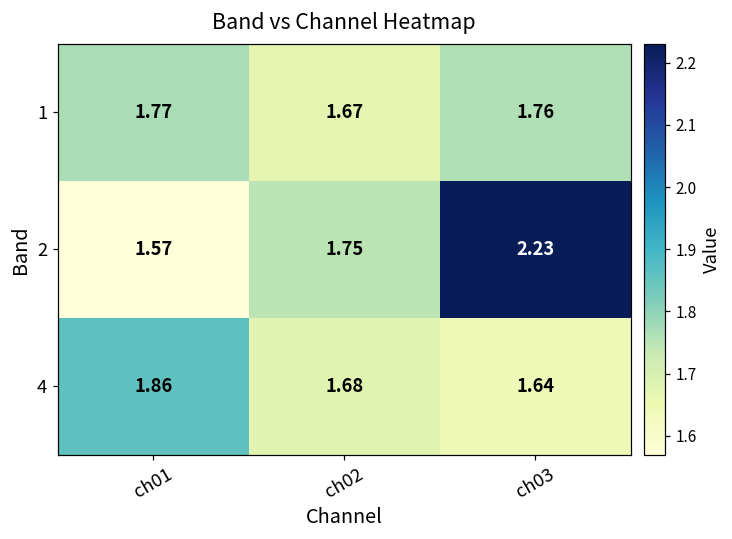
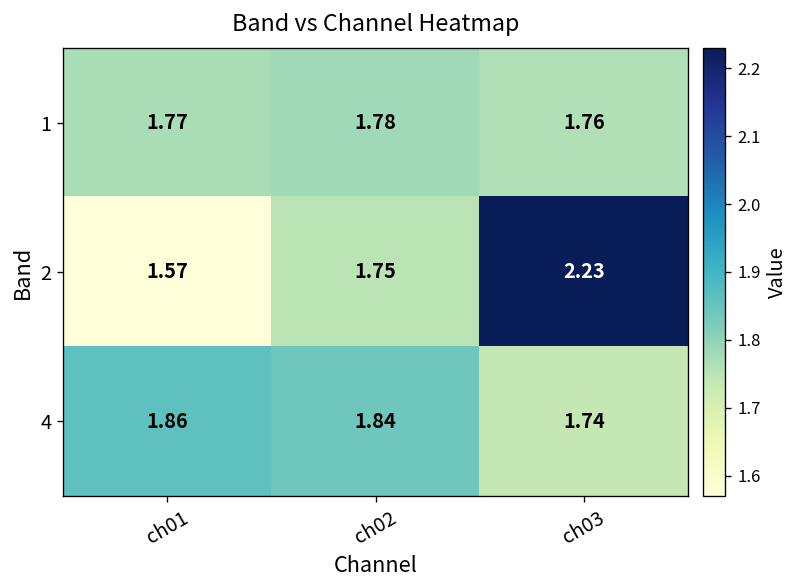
  {
    "1": {
      "ch01": 1.77,
-     "ch02": 1.67,
+     "ch02": 1.78,
      "ch03": 1.76
    },
    "2": {
      "ch01": 1.57,
      "ch02": 1.75,
      "ch03": 2.23
    },
    "4": {
      "ch01": 1.86,
-     "ch02": 1.68,
-     "ch03": 1.64
+     "ch02": 1.84,
+     "ch03": 1.74
    }
  }
